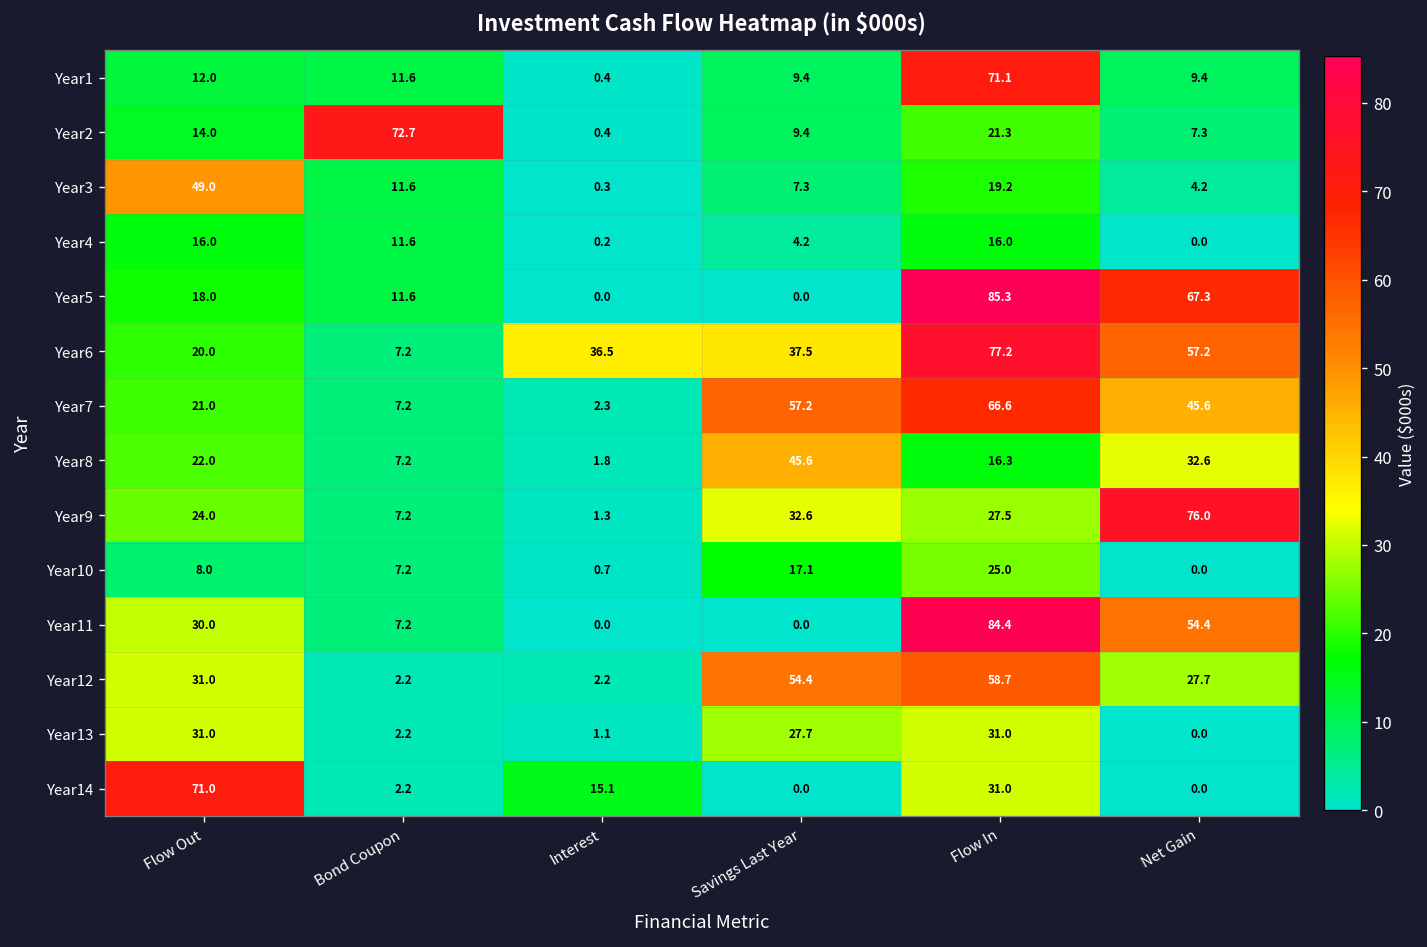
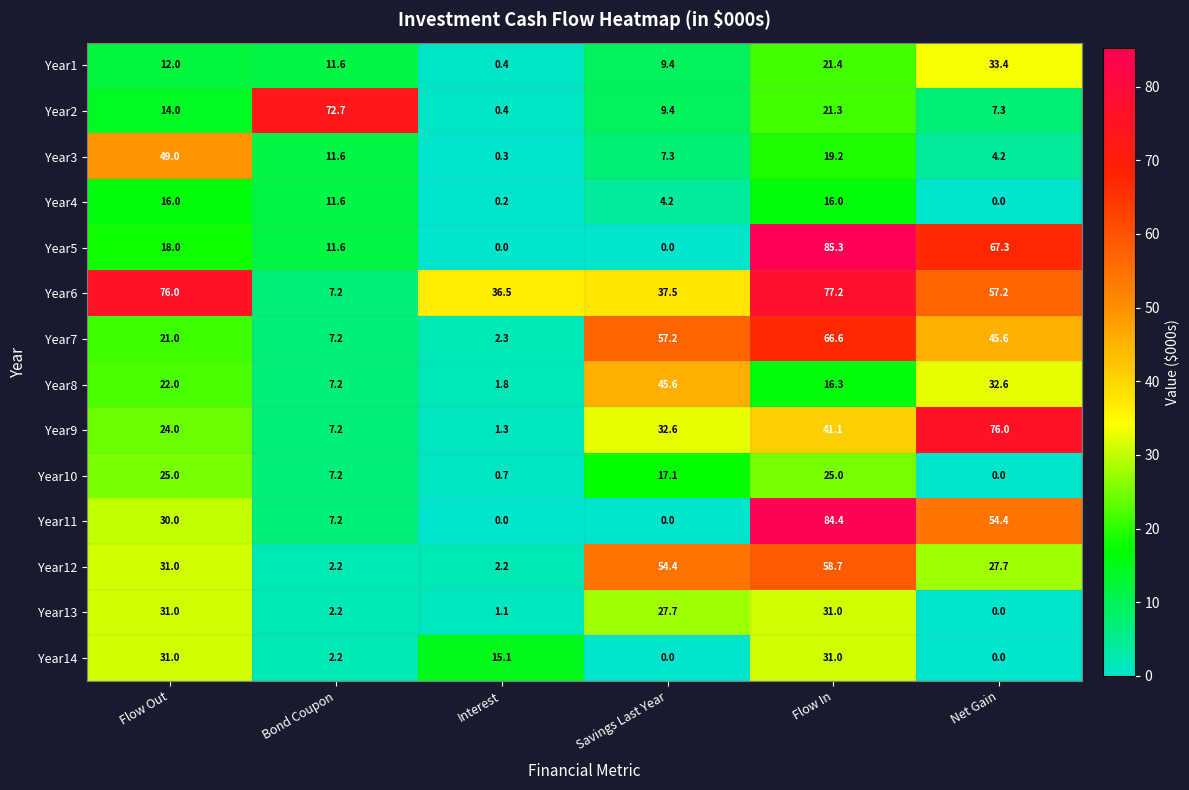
  {
    "Year1": {
      "Flow Out": 12.0,
      "Bond Coupon": 11.6,
      "Interest": 0.4,
      "Savings Last Year": 9.4,
-     "Flow In": 71.1,
-     "Net Gain": 9.4
+     "Flow In": 21.4,
+     "Net Gain": 33.4
    },
    "Year2": {
      "Flow Out": 14.0,
      "Bond Coupon": 72.7,
      "Interest": 0.4,
      "Savings Last Year": 9.4,
      "Flow In": 21.3,
      "Net Gain": 7.3
    },
    "Year3": {
      "Flow Out": 49.0,
      "Bond Coupon": 11.6,
      "Interest": 0.3,
      "Savings Last Year": 7.3,
      "Flow In": 19.2,
      "Net Gain": 4.2
    },
    "Year4": {
      "Flow Out": 16.0,
      "Bond Coupon": 11.6,
      "Interest": 0.2,
      "Savings Last Year": 4.2,
      "Flow In": 16.0,
      "Net Gain": 0.0
    },
    "Year5": {
      "Flow Out": 18.0,
      "Bond Coupon": 11.6,
      "Interest": 0.0,
      "Savings Last Year": 0.0,
      "Flow In": 85.3,
      "Net Gain": 67.3
    },
    "Year6": {
-     "Flow Out": 20.0,
+     "Flow Out": 76.0,
      "Bond Coupon": 7.2,
      "Interest": 36.5,
      "Savings Last Year": 37.5,
      "Flow In": 77.2,
      "Net Gain": 57.2
    },
    "Year7": {
      "Flow Out": 21.0,
      "Bond Coupon": 7.2,
      "Interest": 2.3,
      "Savings Last Year": 57.2,
      "Flow In": 66.6,
      "Net Gain": 45.6
    },
    "Year8": {
      "Flow Out": 22.0,
      "Bond Coupon": 7.2,
      "Interest": 1.8,
      "Savings Last Year": 45.6,
      "Flow In": 16.3,
      "Net Gain": 32.6
    },
    "Year9": {
      "Flow Out": 24.0,
      "Bond Coupon": 7.2,
      "Interest": 1.3,
      "Savings Last Year": 32.6,
-     "Flow In": 27.5,
+     "Flow In": 41.1,
      "Net Gain": 76.0
    },
    "Year10": {
-     "Flow Out": 8.0,
+     "Flow Out": 25.0,
      "Bond Coupon": 7.2,
      "Interest": 0.7,
      "Savings Last Year": 17.1,
      "Flow In": 25.0,
      "Net Gain": 0.0
    },
    "Year11": {
      "Flow Out": 30.0,
      "Bond Coupon": 7.2,
      "Interest": 0.0,
      "Savings Last Year": 0.0,
      "Flow In": 84.4,
      "Net Gain": 54.4
    },
    "Year12": {
      "Flow Out": 31.0,
      "Bond Coupon": 2.2,
      "Interest": 2.2,
      "Savings Last Year": 54.4,
      "Flow In": 58.7,
      "Net Gain": 27.7
    },
    "Year13": {
      "Flow Out": 31.0,
      "Bond Coupon": 2.2,
      "Interest": 1.1,
      "Savings Last Year": 27.7,
      "Flow In": 31.0,
      "Net Gain": 0.0
    },
    "Year14": {
-     "Flow Out": 71.0,
+     "Flow Out": 31.0,
      "Bond Coupon": 2.2,
      "Interest": 15.1,
      "Savings Last Year": 0.0,
      "Flow In": 31.0,
      "Net Gain": 0.0
    }
  }
